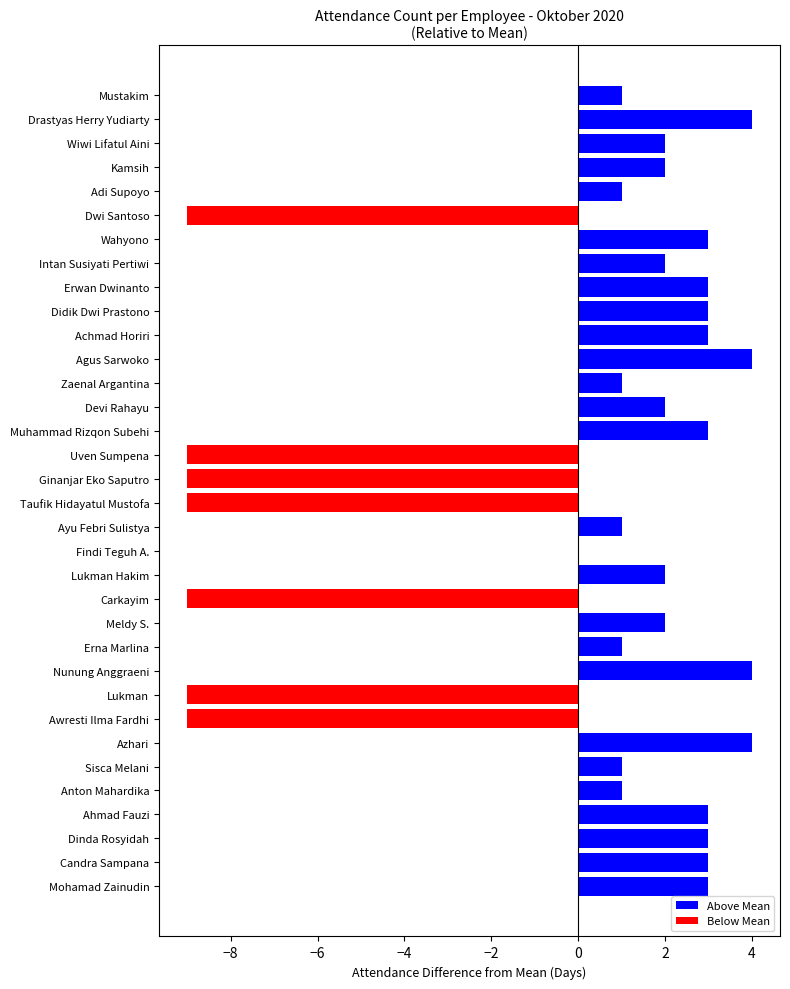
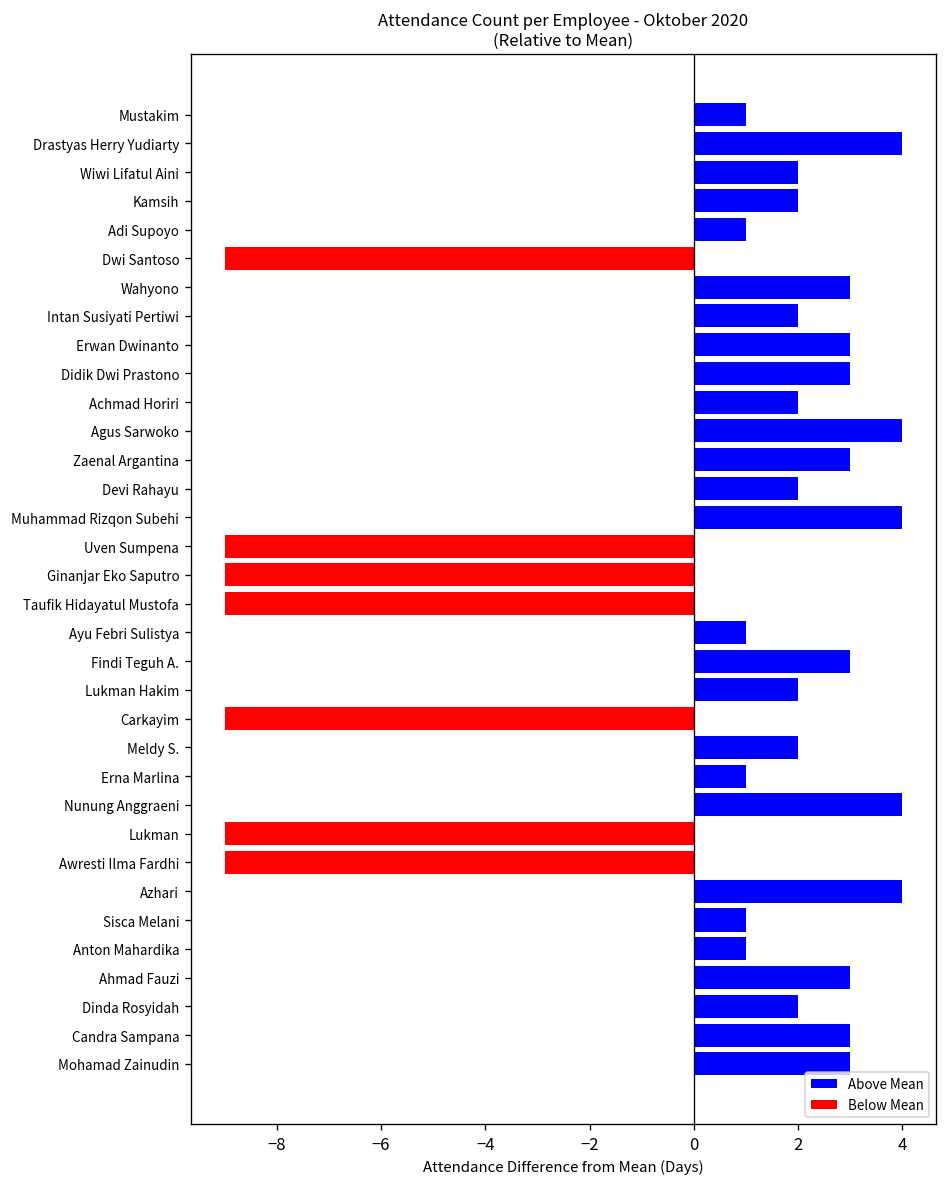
  {
    "Mustakim": 1.0,
    "Drastyas Herry Yudiarty": 4.0,
    "Wiwi Lifatul Aini": 2.0,
    "Kamsih": 2.0,
    "Adi Supoyo": 1.0,
    "Dwi Santoso": -9.0,
    "Wahyono": 3.0,
    "Intan Susiyati Pertiwi": 2.0,
    "Erwan Dwinanto": 3.0,
    "Didik Dwi Prastono": 3.0,
-   "Achmad Horiri": 3.0,
+   "Achmad Horiri": 2.0,
    "Agus Sarwoko": 4.0,
-   "Zaenal Argantina": 1.0,
+   "Zaenal Argantina": 3.0,
    "Devi Rahayu": 2.0,
-   "Muhammad Rizqon Subehi": 3.0,
+   "Muhammad Rizqon Subehi": 4.0,
    "Uven Sumpena": -9.0,
    "Ginanjar Eko Saputro": -9.0,
    "Taufik Hidayatul Mustofa": -9.0,
    "Ayu Febri Sulistya": 1.0,
-   "Findi Teguh A.": 0.0,
+   "Findi Teguh A.": 3.0,
    "Lukman Hakim": 2.0,
    "Carkayim": -9.0,
    "Meldy S.": 2.0,
    "Erna Marlina": 1.0,
    "Nunung Anggraeni": 4.0,
    "Lukman": -9.0,
    "Awresti Ilma Fardhi": -9.0,
    "Azhari": 4.0,
    "Sisca Melani": 1.0,
    "Anton Mahardika": 1.0,
    "Ahmad Fauzi": 3.0,
-   "Dinda Rosyidah": 3.0,
+   "Dinda Rosyidah": 2.0,
    "Candra Sampana": 3.0,
    "Mohamad Zainudin": 3.0
  }
